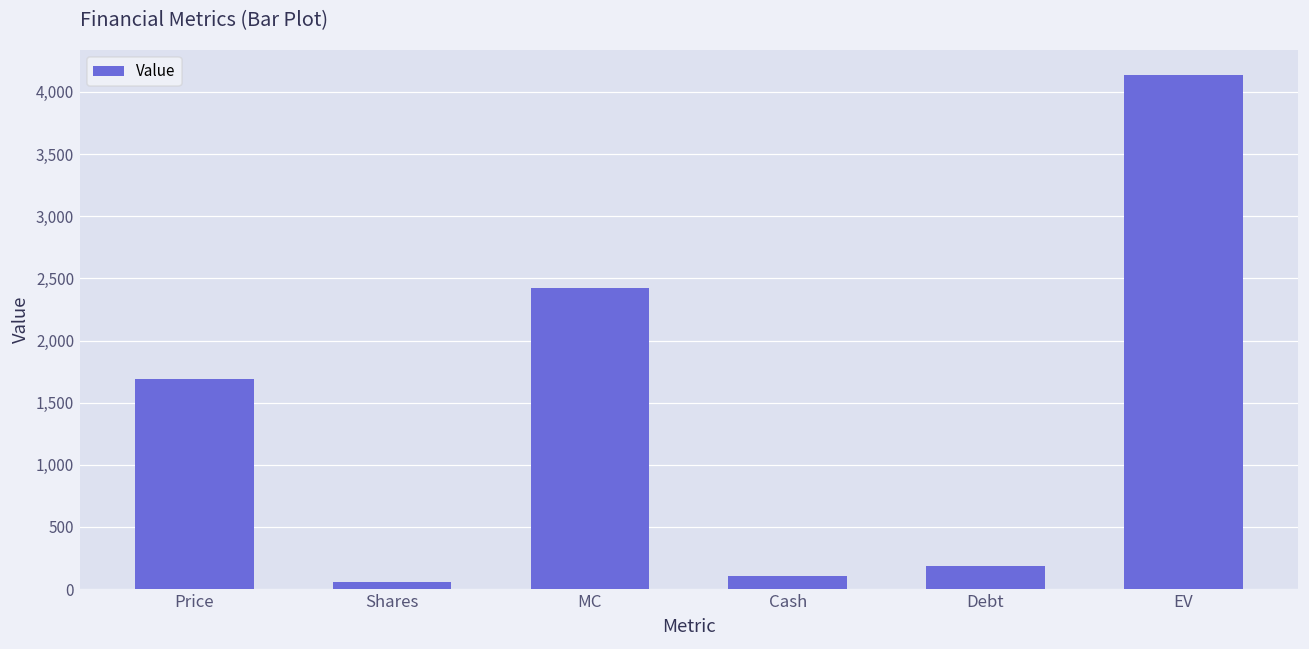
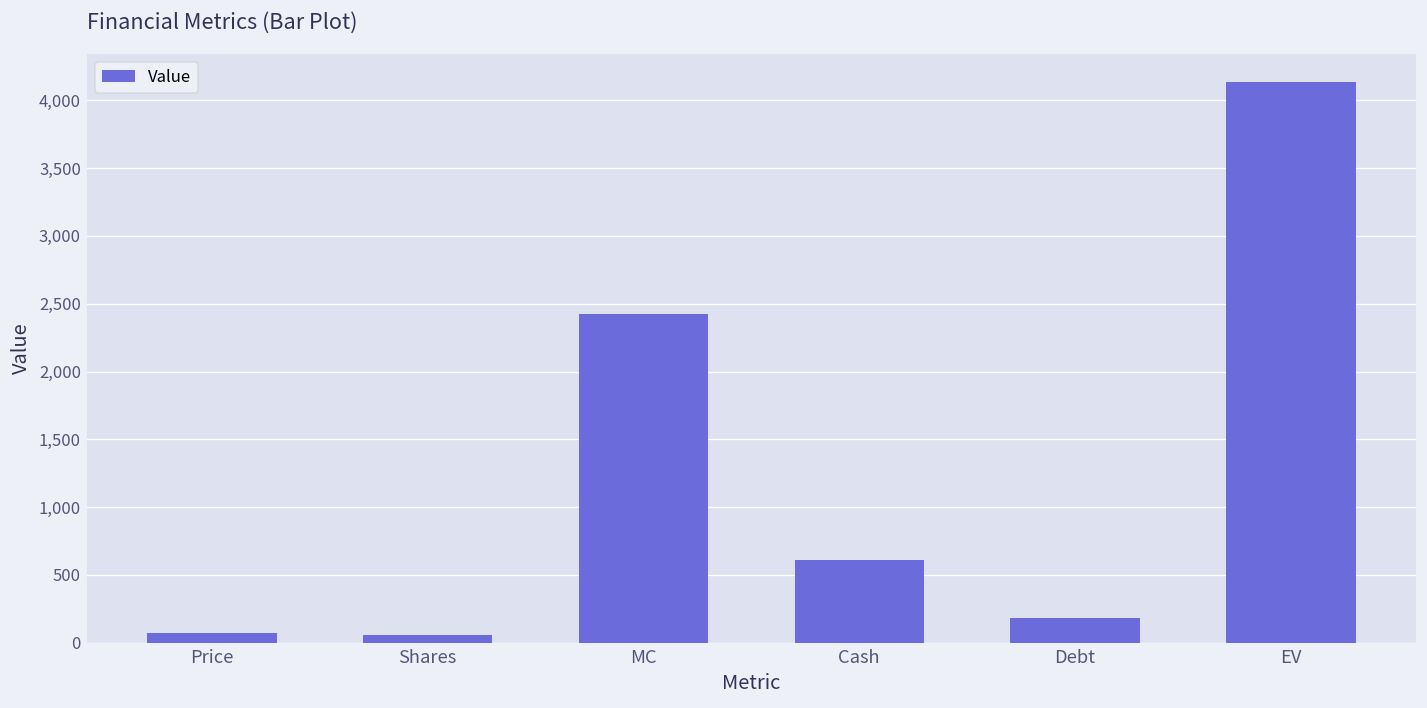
  {
-   "Price": "1,690",
+   "Price": "70",
    "Shares": "60",
    "MC": "2,430",
-   "Cash": "110",
+   "Cash": "610",
    "Debt": "180",
    "EV": "4,130"
  }
